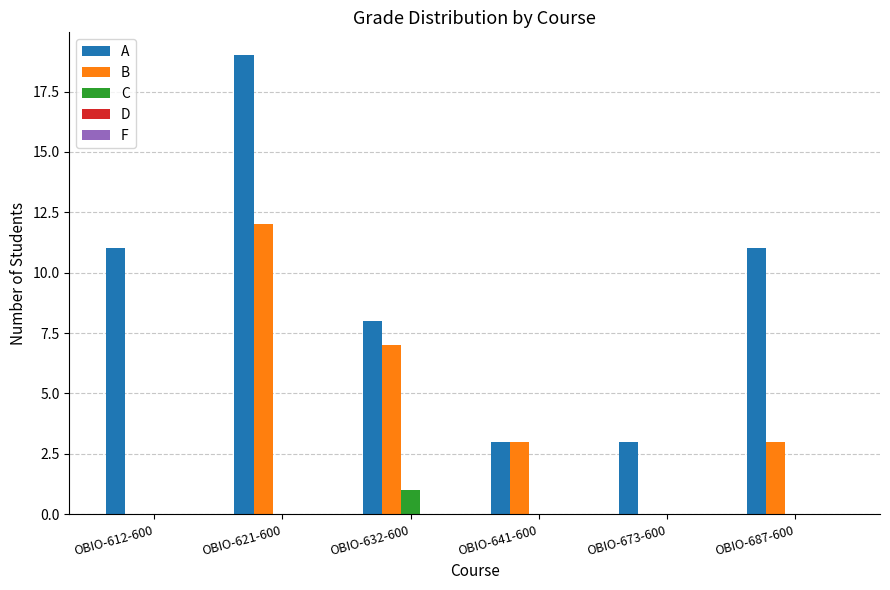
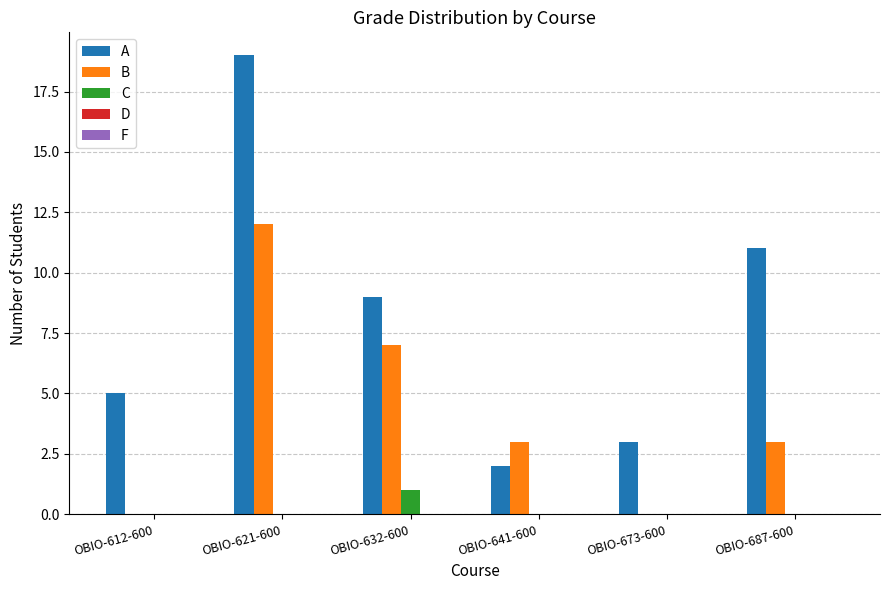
  {
    "A": {
-     "OBIO-612-600": 11,
+     "OBIO-612-600": 5,
      "OBIO-621-600": 19,
-     "OBIO-632-600": 8,
-     "OBIO-641-600": 3,
+     "OBIO-632-600": 9,
+     "OBIO-641-600": 2,
      "OBIO-673-600": 3,
      "OBIO-687-600": 11
    },
    "B": {
      "OBIO-612-600": 0,
      "OBIO-621-600": 12,
      "OBIO-632-600": 7,
      "OBIO-641-600": 3,
      "OBIO-673-600": 0,
      "OBIO-687-600": 3
    },
    "C": {
      "OBIO-612-600": 0,
      "OBIO-621-600": 0,
      "OBIO-632-600": 1,
      "OBIO-641-600": 0,
      "OBIO-673-600": 0,
      "OBIO-687-600": 0
    },
    "D": {
      "OBIO-612-600": 0,
      "OBIO-621-600": 0,
      "OBIO-632-600": 0,
      "OBIO-641-600": 0,
      "OBIO-673-600": 0,
      "OBIO-687-600": 0
    },
    "F": {
      "OBIO-612-600": 0,
      "OBIO-621-600": 0,
      "OBIO-632-600": 0,
      "OBIO-641-600": 0,
      "OBIO-673-600": 0,
      "OBIO-687-600": 0
    }
  }
